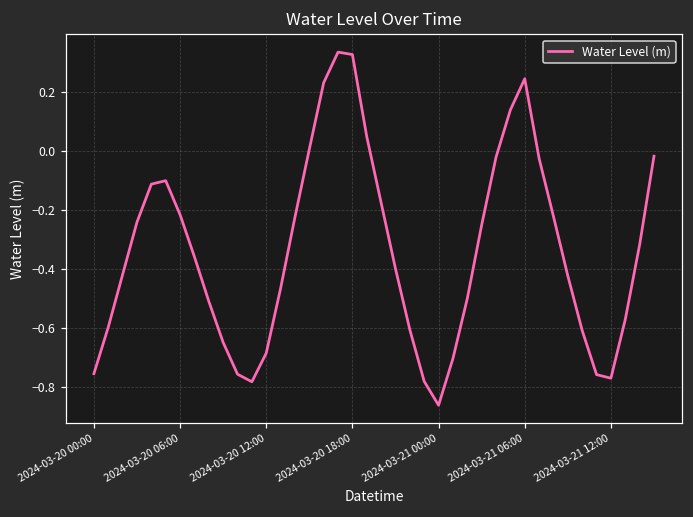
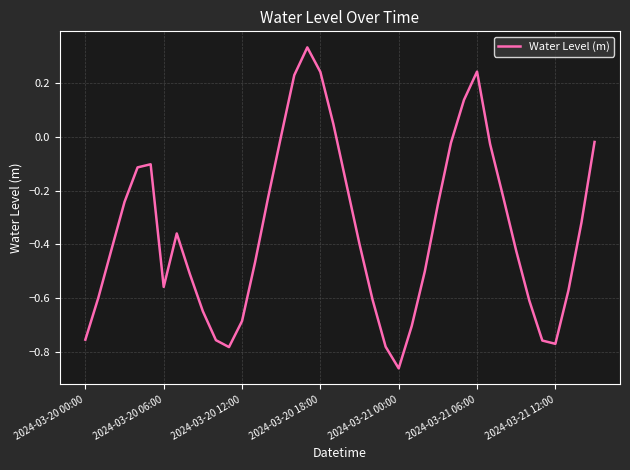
  {
    "2024-03-20 00:00": -0.75,
-   "2024-03-20 06:00": -0.22,
+   "2024-03-20 06:00": -0.56,
    "2024-03-20 12:00": -0.68,
-   "2024-03-20 18:00": 0.33,
+   "2024-03-20 18:00": 0.24,
    "2024-03-21 00:00": -0.86,
    "2024-03-21 06:00": 0.24,
    "2024-03-21 12:00": -0.77
  }
